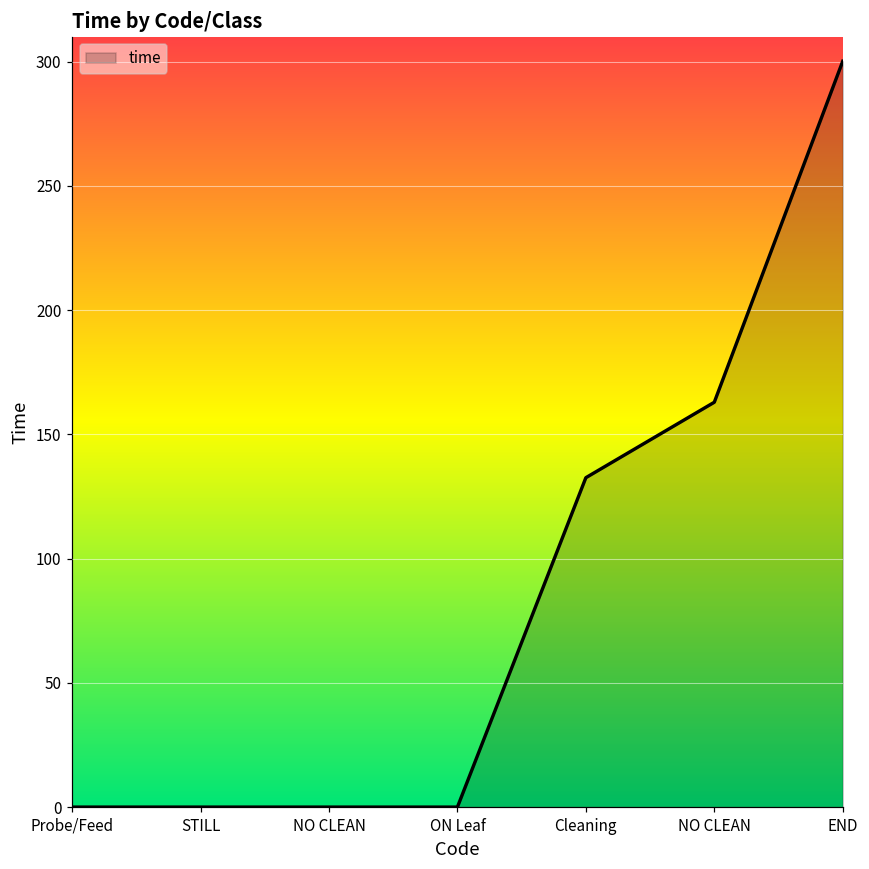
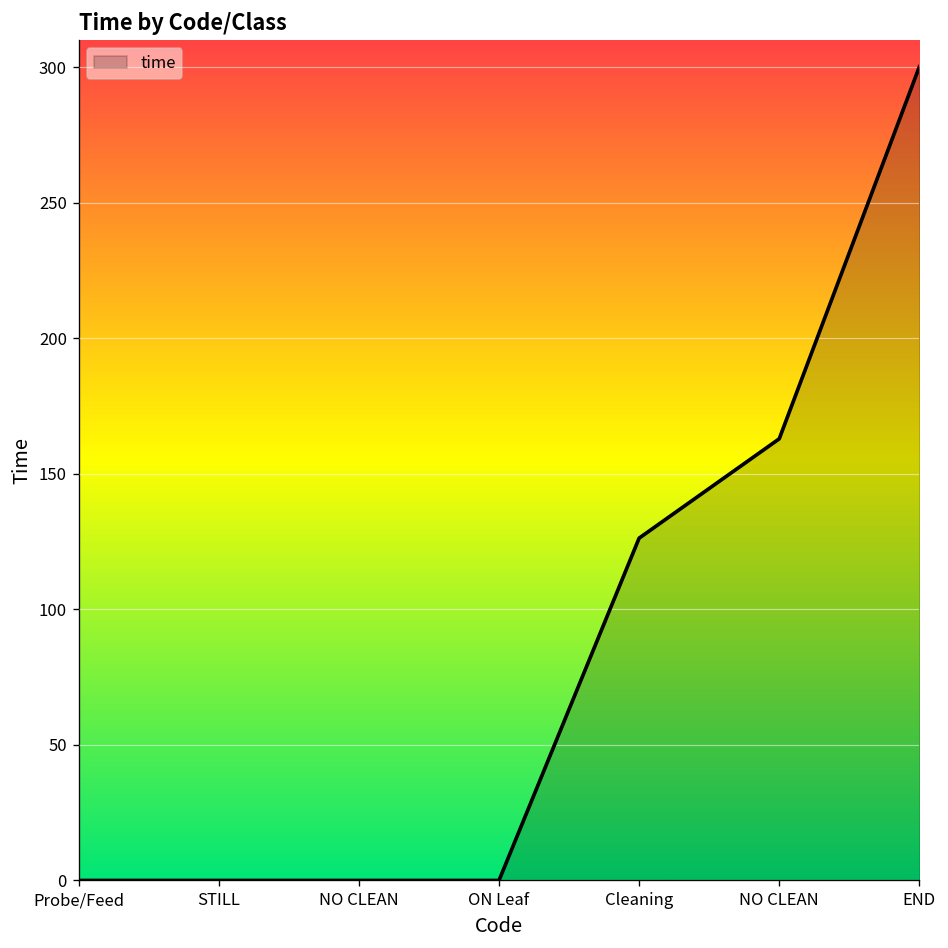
  {
    "Probe/Feed": 0,
    "STILL": 0,
    "ON Leaf": 0,
-   "Cleaning": 133,
+   "Cleaning": 126,
    "END": 300
  }
